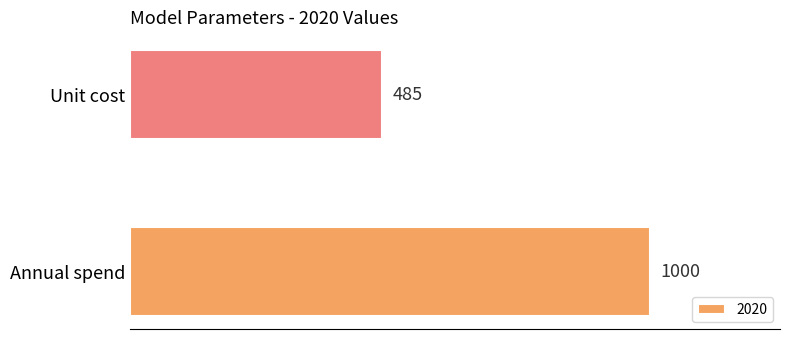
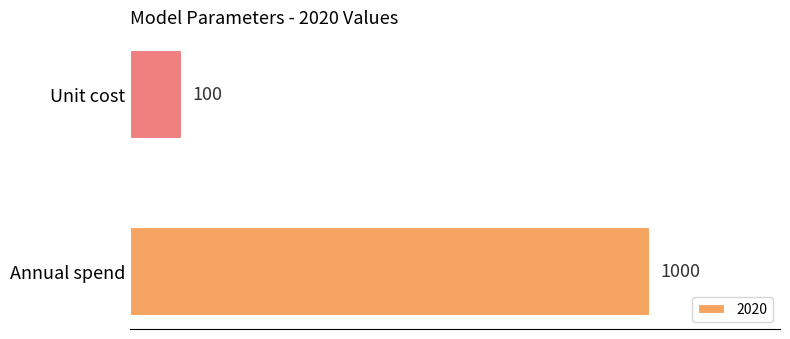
  {
-   "Unit cost": 485,
+   "Unit cost": 100,
    "Annual spend": 1000
  }
